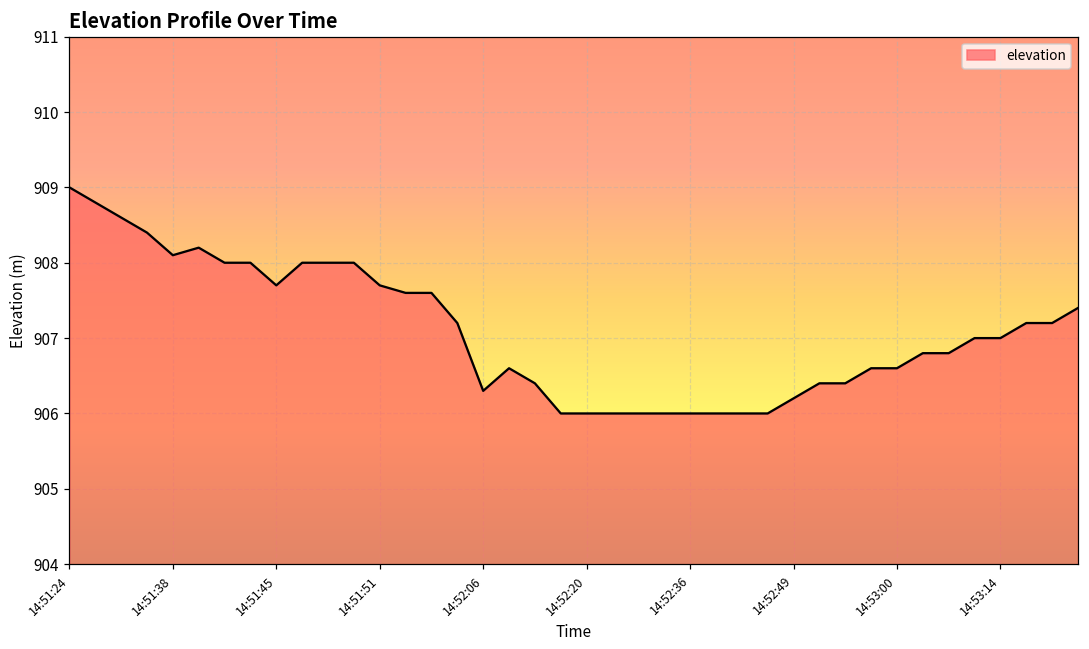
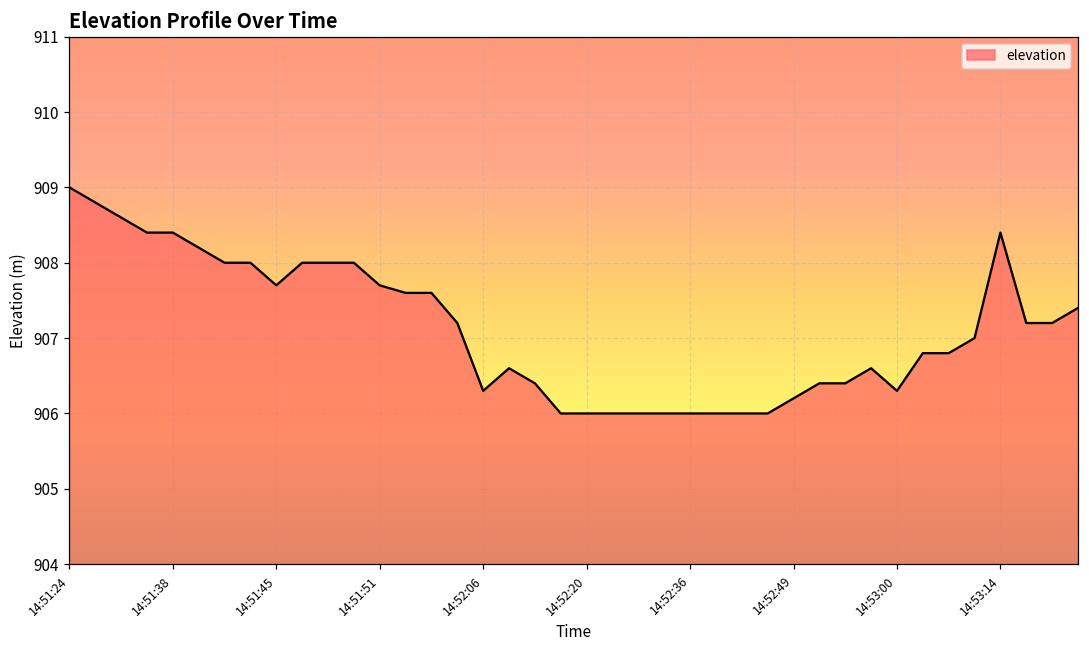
  {
    "14:51:24": 909.0,
-   "14:51:38": 908.1,
+   "14:51:38": 908.4,
    "14:51:45": 907.7,
    "14:51:51": 907.7,
    "14:52:06": 906.3,
    "14:52:20": 906.0,
    "14:52:36": 906.0,
    "14:52:49": 906.2,
-   "14:53:00": 906.6,
-   "14:53:14": 907.0
+   "14:53:00": 906.3,
+   "14:53:14": 908.4
  }
